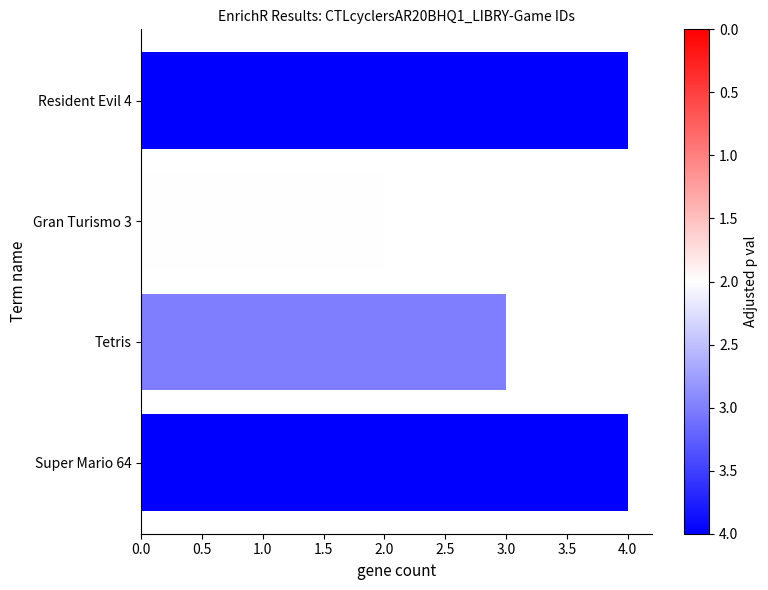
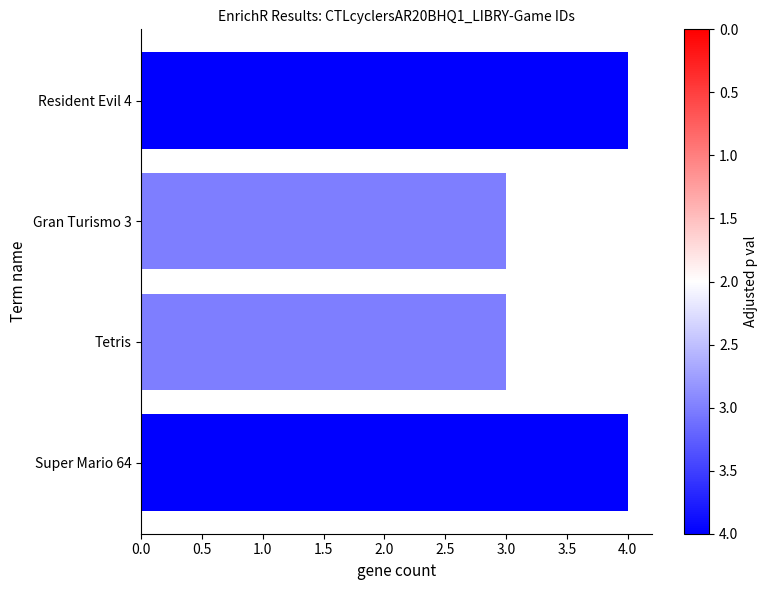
  {
    "Resident Evil 4": 4,
-   "Gran Turismo 3": 2,
+   "Gran Turismo 3": 3,
    "Tetris": 3,
    "Super Mario 64": 4
  }
